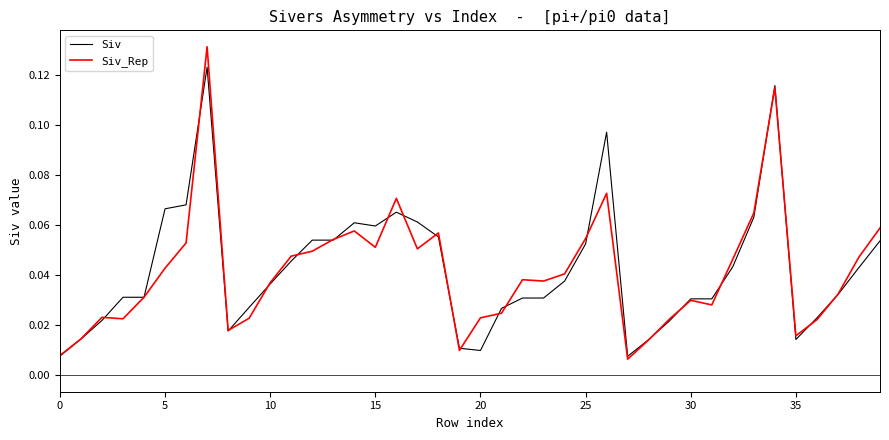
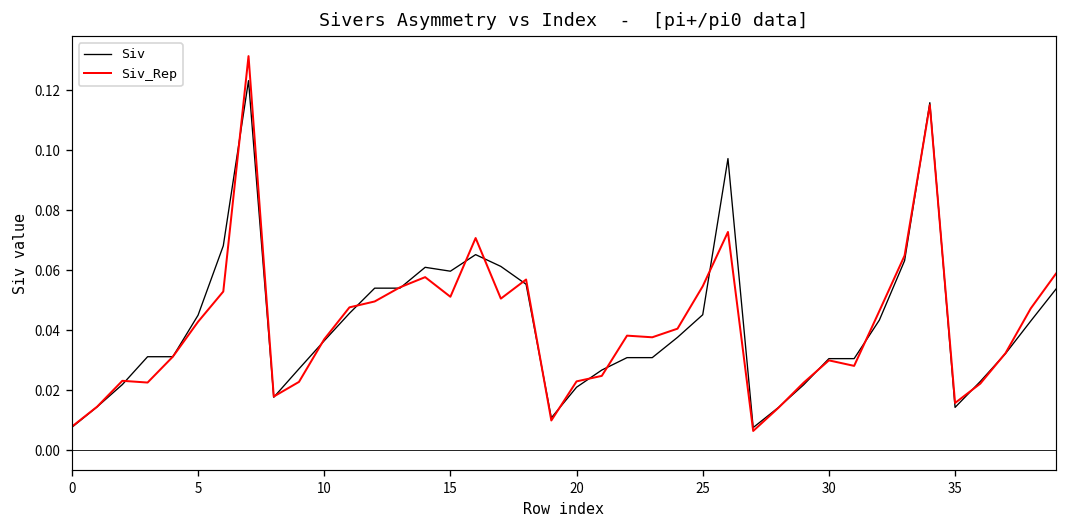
  {
    "Siv": {
-     "5": 0.067,
+     "5": 0.045,
      "15": 0.060,
-     "20": 0.010,
-     "25": 0.053,
+     "20": 0.021,
+     "25": 0.045,
      "35": 0.014
    },
    "Siv_Rep": {
      "5": 0.043,
      "15": 0.051,
      "20": 0.023,
      "25": 0.055,
      "35": 0.016
    }
  }
